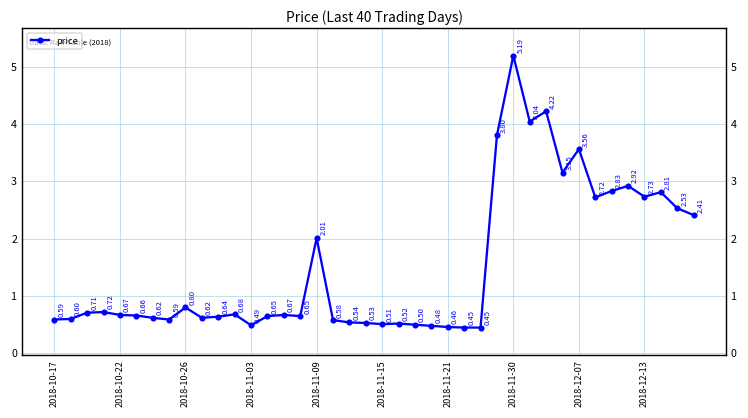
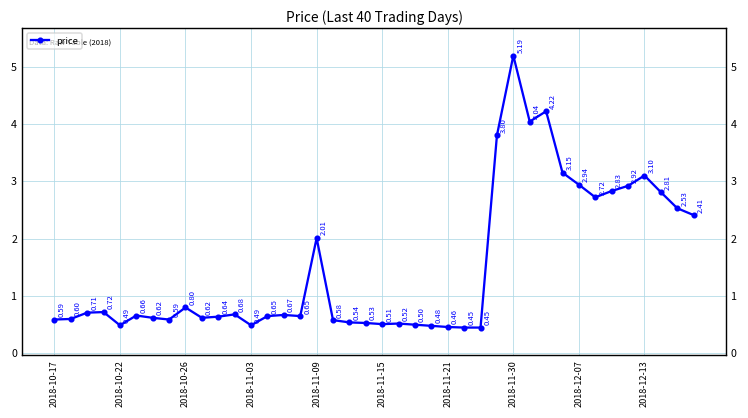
  {
-   "2018-10-22": 0.67,
+   "2018-10-22": 0.49,
    "2018-10-26": 0.80,
    "2018-11-03": 0.49,
    "2018-11-09": 2.01,
    "2018-11-15": 0.51,
    "2018-11-21": 0.46,
    "2018-11-30": 5.19,
-   "2018-12-07": 3.56,
-   "2018-12-13": 2.73
+   "2018-12-07": 2.94,
+   "2018-12-13": 3.10
  }
